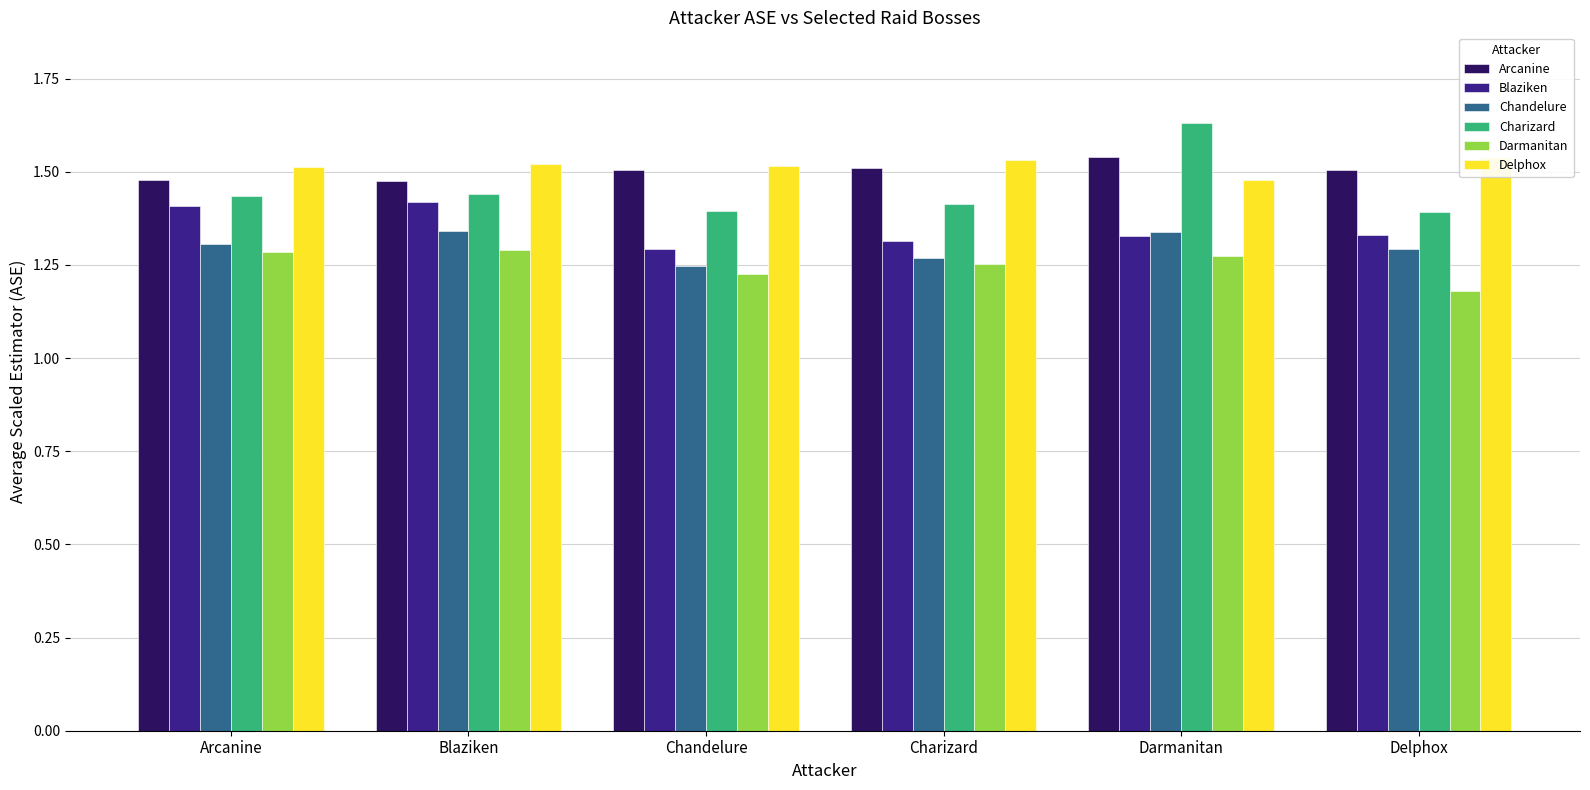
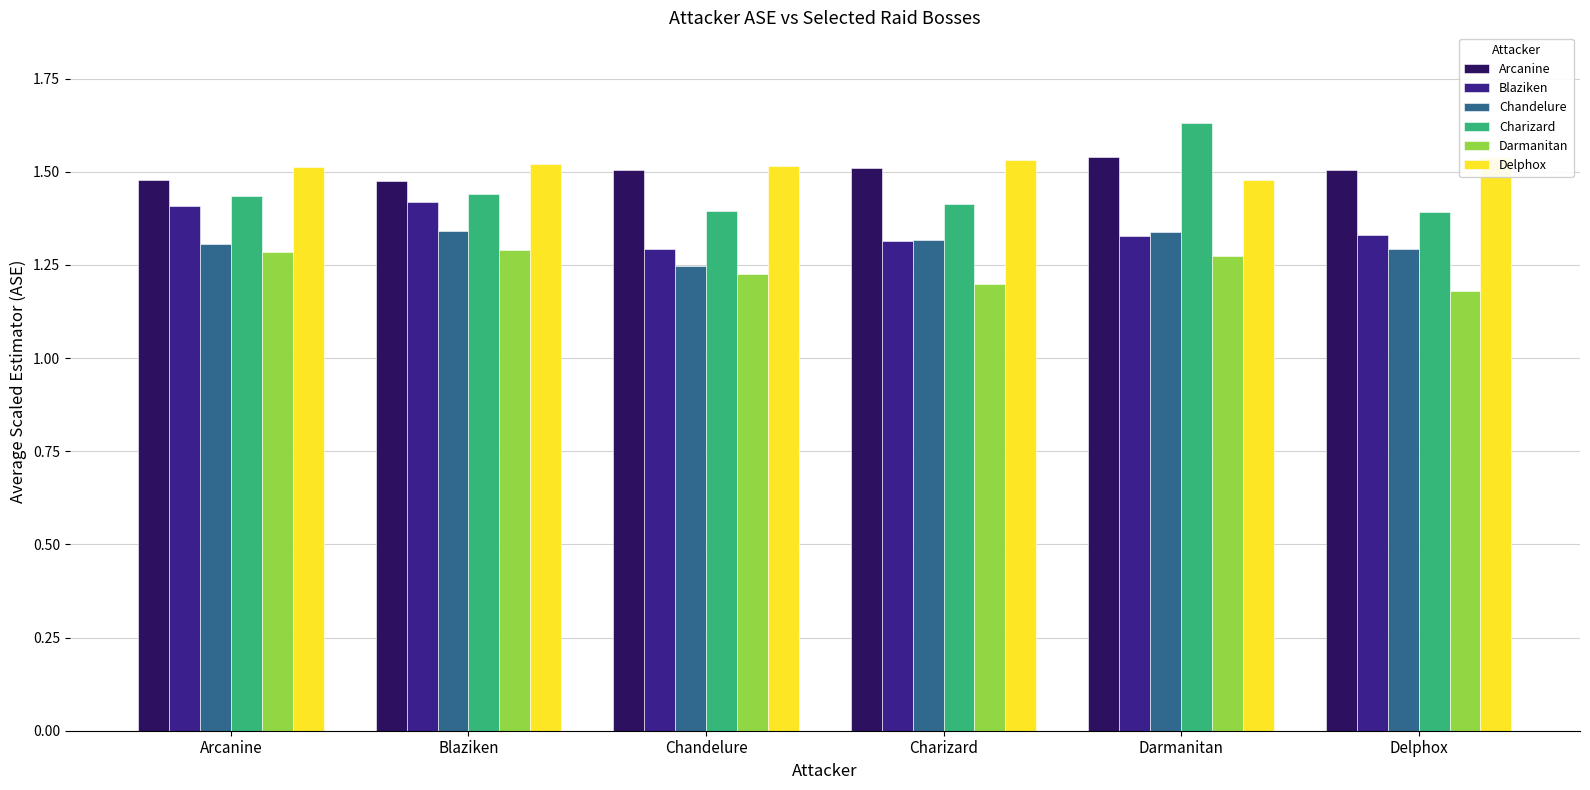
  {
    "Chandelure": {
      "Arcanine": 1.31,
      "Blaziken": 1.34,
      "Chandelure": 1.25,
-     "Charizard": 1.27,
+     "Charizard": 1.32,
      "Darmanitan": 1.34,
      "Delphox": 1.29
    },
    "Charizard": {
      "Arcanine": 1.43,
      "Blaziken": 1.44,
      "Chandelure": 1.39,
      "Charizard": 1.41,
      "Darmanitan": 1.63,
      "Delphox": 1.39
    },
    "Darmanitan": {
      "Arcanine": 1.28,
      "Blaziken": 1.29,
      "Chandelure": 1.22,
-     "Charizard": 1.25,
+     "Charizard": 1.20,
      "Darmanitan": 1.27,
      "Delphox": 1.18
    },
    "Delphox": {
      "Arcanine": 1.51,
      "Blaziken": 1.52,
      "Chandelure": 1.52,
      "Charizard": 1.53,
      "Darmanitan": 1.48
    }
  }
